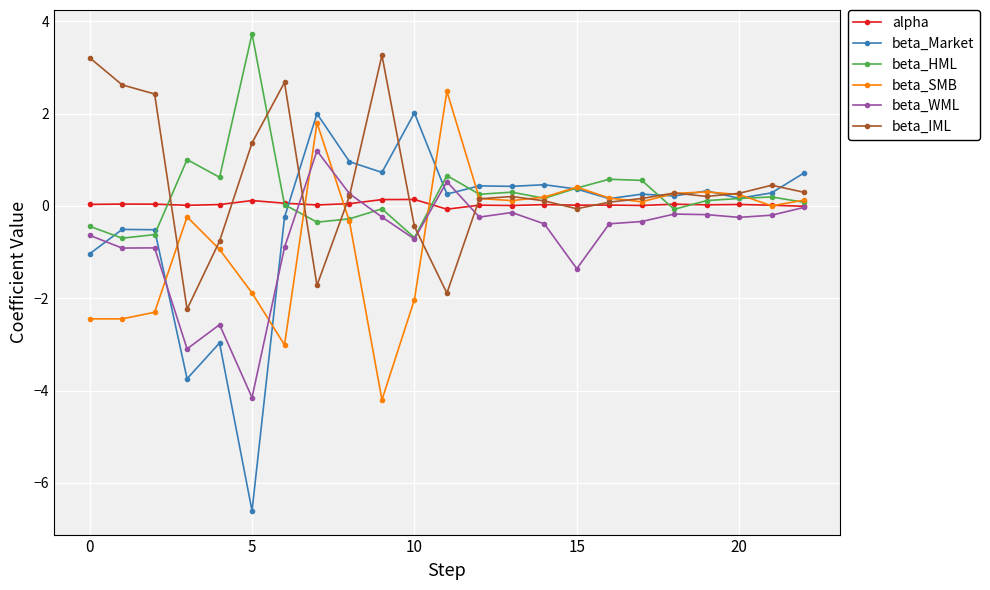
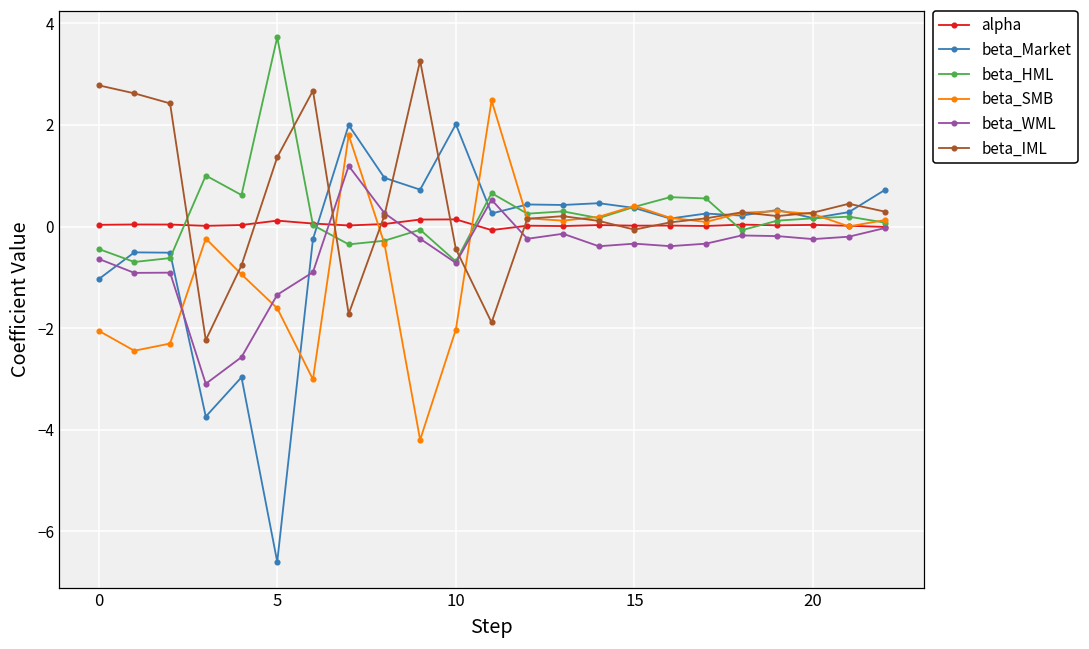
  {
    "alpha": {
      "0": 0.0,
      "5": 0.1,
      "10": 0.1,
      "15": 0.0,
      "20": 0.0
    },
    "beta_Market": {
      "0": -1.0,
      "5": -6.6,
      "10": 2.0
    },
    "beta_HML": {
      "0": -0.4,
      "5": 3.7
    },
    "beta_SMB": {
-     "0": -2.4,
-     "5": -1.9,
+     "0": -2.1,
+     "5": -1.6,
      "10": -2.0
    },
    "beta_WML": {
      "0": -0.6,
-     "5": -4.2,
-     "15": -1.4,
+     "5": -1.3,
+     "15": -0.3,
      "20": -0.2
    },
    "beta_IML": {
-     "0": 3.2,
+     "0": 2.8,
      "5": 1.4,
      "10": -0.4,
      "15": -0.1
    }
  }
